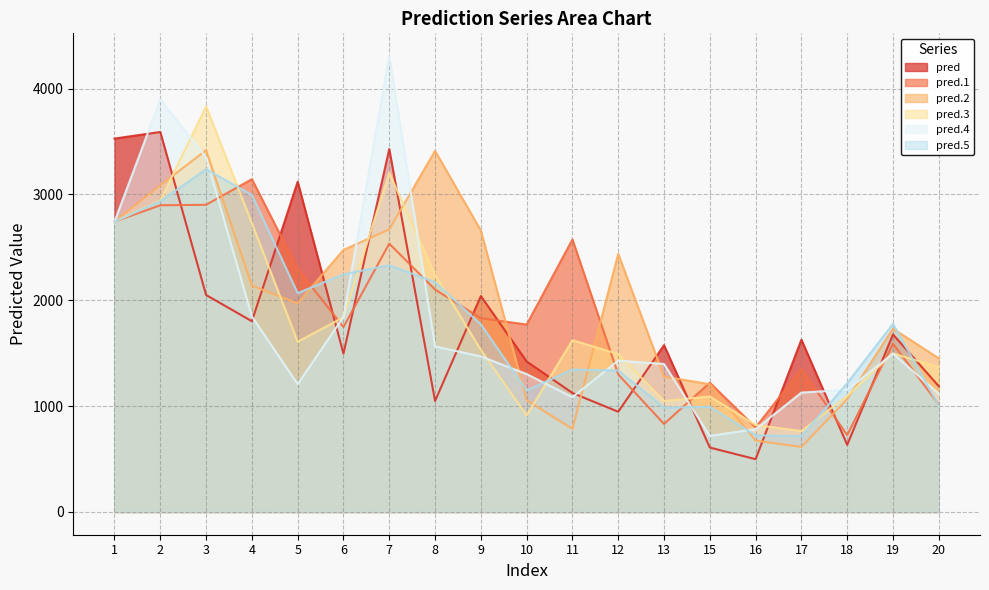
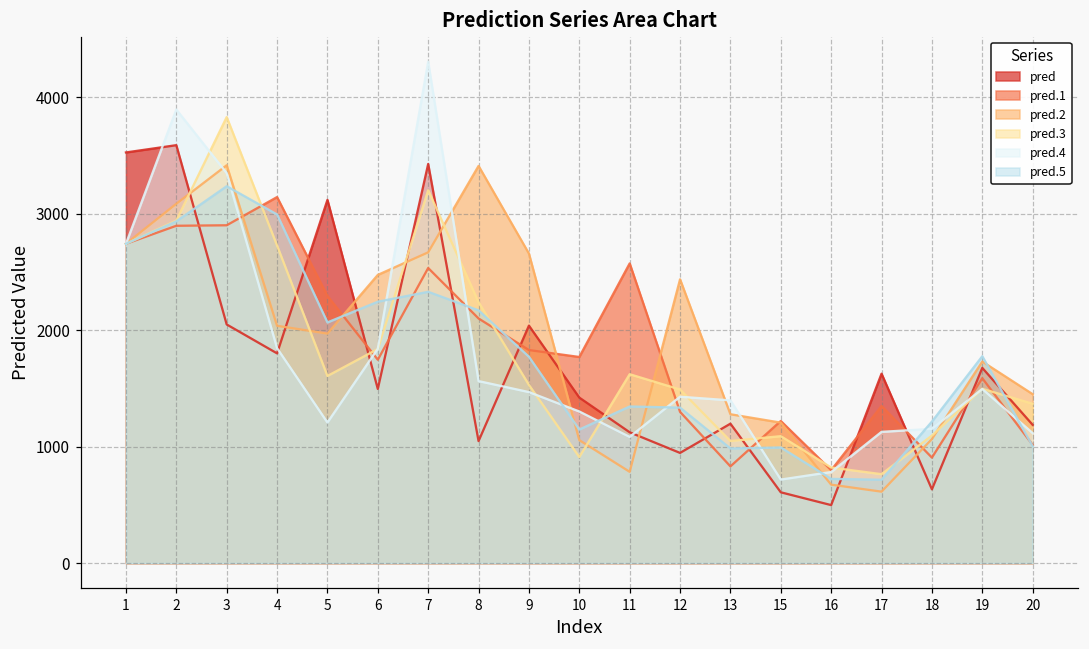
  {
    "pred": {
      "1": 3530,
      "2": 3590,
      "3": 2050,
      "4": 1800,
      "5": 3120,
      "6": 1500,
      "7": 3430,
      "8": 1050,
      "9": 2040,
      "10": 1420,
      "11": 1120,
      "12": 950,
-     "13": 1580,
+     "13": 1200,
      "15": 610,
      "16": 500,
      "17": 1630,
      "18": 630,
      "19": 1680,
      "20": 1190
    },
    "pred.1": {
      "2": 2900,
      "3": 2900,
      "4": 3140,
      "5": 2300,
      "6": 1750,
      "7": 2540,
      "8": 2100,
      "9": 1830,
      "10": 1770,
      "11": 2570,
      "12": 1300,
      "13": 830,
      "17": 1350,
-     "18": 730,
+     "18": 910,
      "19": 1590
    },
    "pred.2": {
      "2": 3090,
      "3": 3420,
-     "4": 2140,
+     "4": 2040,
      "5": 1970,
      "6": 2480,
      "7": 2670,
      "8": 3410,
      "9": 2660,
      "10": 1060,
      "11": 780,
      "12": 2440,
      "13": 1280,
      "16": 670,
      "17": 610,
      "18": 1070,
      "19": 1730,
      "20": 1450
    },
    "pred.3": {
      "3": 3830,
      "4": 2730,
      "5": 1610,
      "7": 3200,
      "8": 2240,
      "9": 1530,
      "10": 910,
      "11": 1620,
      "12": 1490,
      "13": 1050,
      "15": 1090,
      "17": 760,
      "18": 1100,
      "20": 1370
    }
  }
